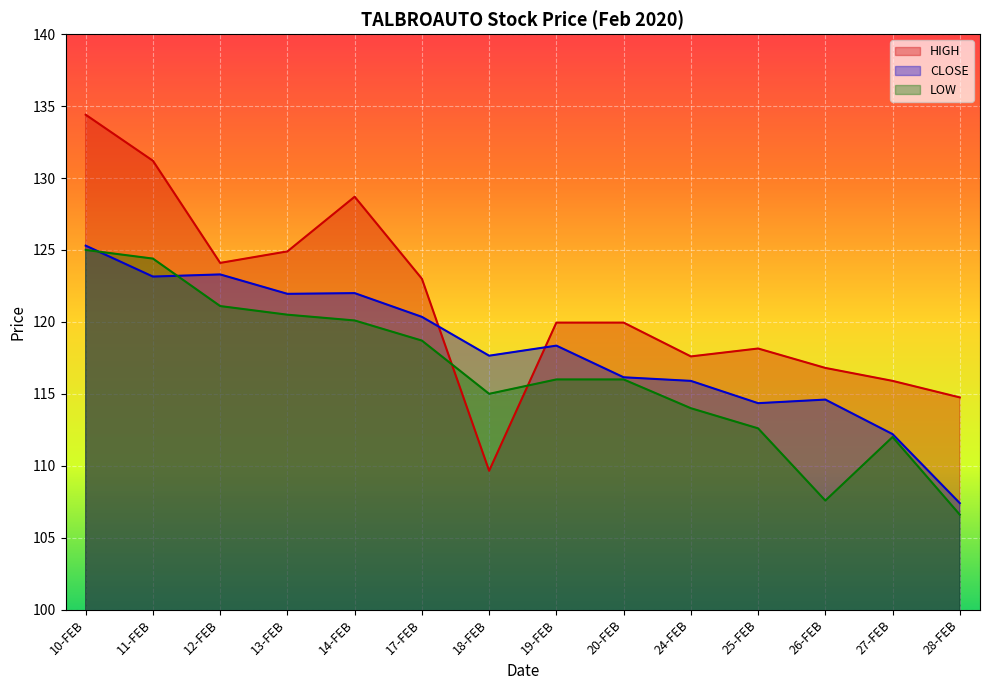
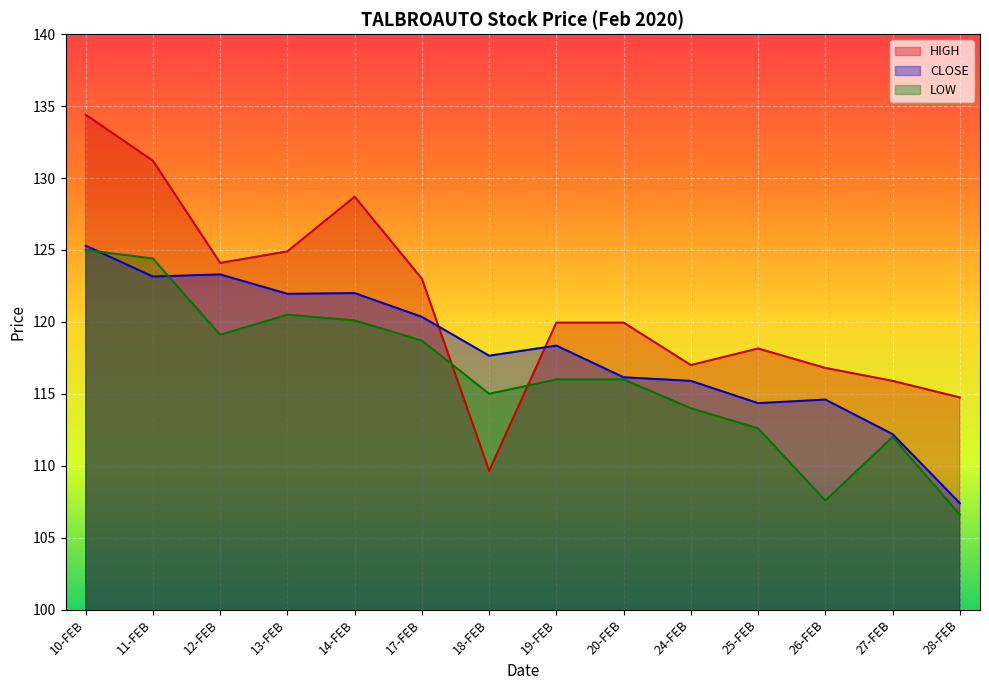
  {
    "HIGH": {
      "10-FEB": 134.4,
      "11-FEB": 131.2,
      "12-FEB": 124.1,
      "13-FEB": 124.9,
      "14-FEB": 128.7,
      "17-FEB": 123.0,
      "18-FEB": 109.7,
      "19-FEB": 120.0,
      "20-FEB": 120.0,
-     "24-FEB": 117.6,
+     "24-FEB": 117.0,
      "25-FEB": 118.2,
      "26-FEB": 116.8,
      "27-FEB": 115.9,
      "28-FEB": 114.8
    },
    "CLOSE": {
      "10-FEB": 125.3,
      "11-FEB": 123.2,
      "12-FEB": 123.3,
      "13-FEB": 122.0,
      "14-FEB": 122.0,
      "17-FEB": 120.4,
      "18-FEB": 117.7,
      "19-FEB": 118.4,
      "24-FEB": 115.9,
      "25-FEB": 114.4,
      "26-FEB": 114.6,
      "27-FEB": 112.2,
      "28-FEB": 107.4
    },
    "LOW": {
      "10-FEB": 125.0,
      "11-FEB": 124.4,
-     "12-FEB": 121.1,
+     "12-FEB": 119.1,
      "13-FEB": 120.5,
      "14-FEB": 120.1,
      "17-FEB": 118.7,
      "18-FEB": 115.0,
      "19-FEB": 116.0,
      "24-FEB": 114.0,
      "25-FEB": 112.6,
      "26-FEB": 107.6,
      "27-FEB": 112.0,
      "28-FEB": 106.6
    }
  }
